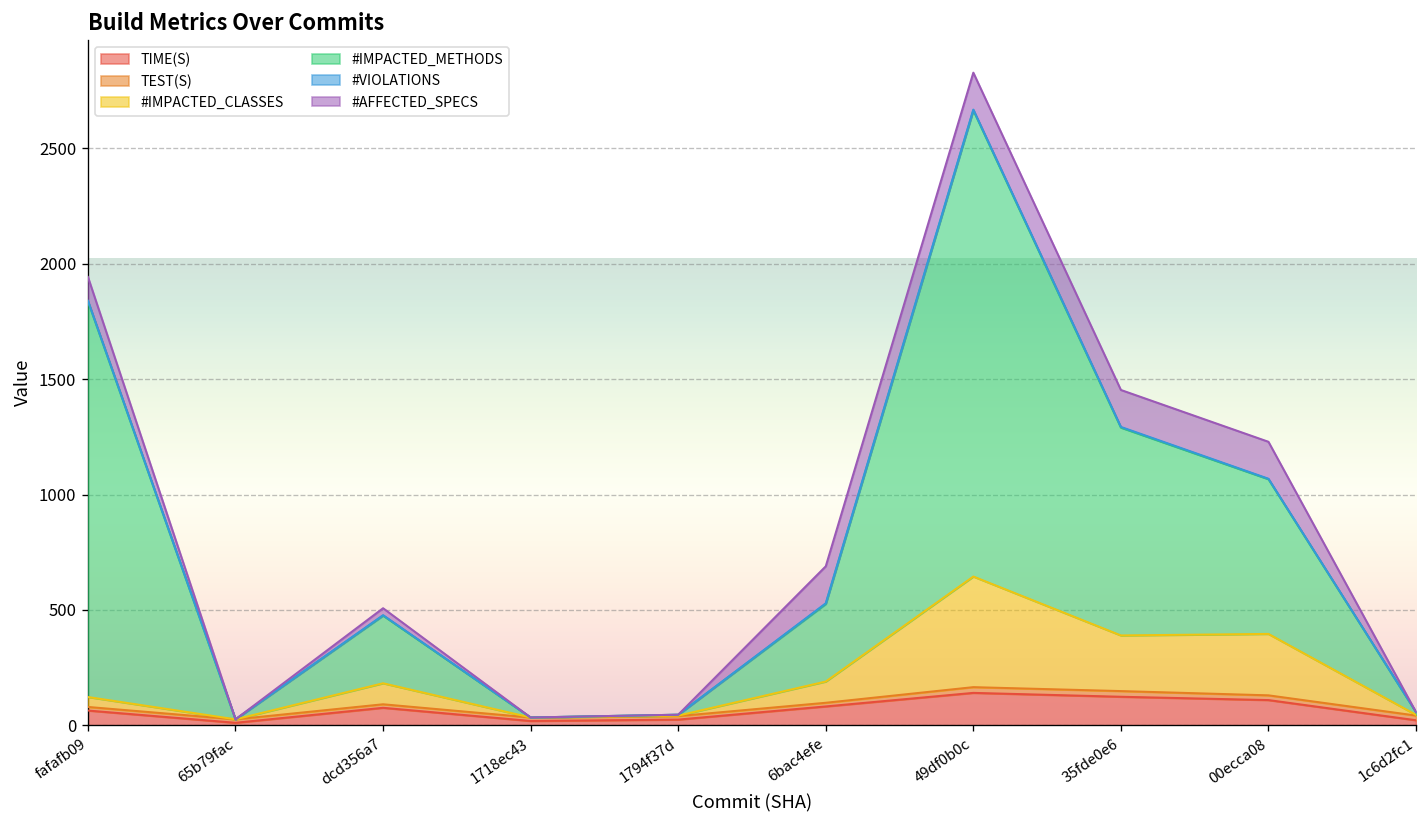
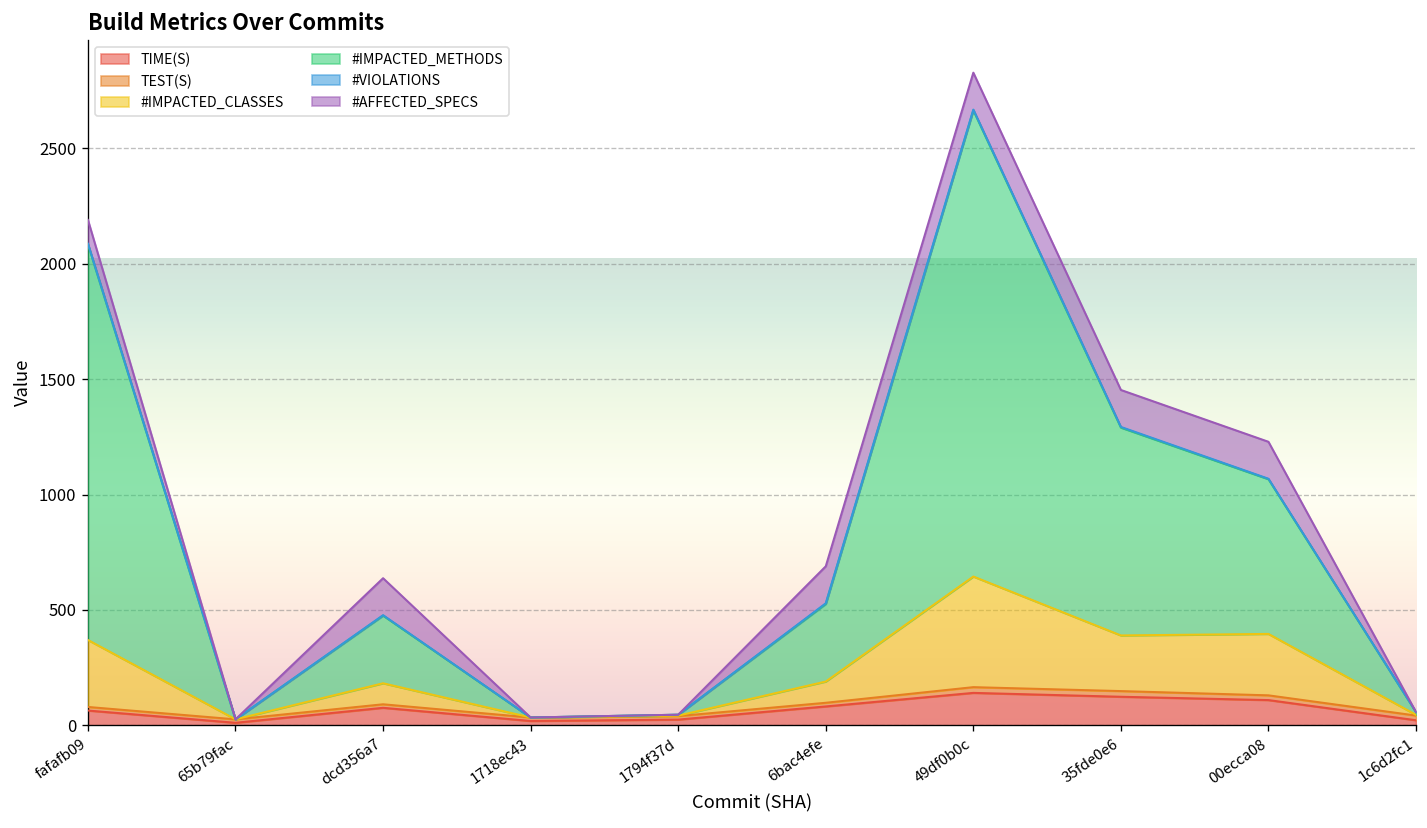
  {
    "#IMPACTED_CLASSES": {
-     "fafafb09": 40,
+     "fafafb09": 290,
      "dcd356a7": 90,
      "6bac4efe": 90,
      "49df0b0c": 480,
      "35fde0e6": 240,
      "00ecca08": 270
    },
    "#AFFECTED_SPECS": {
      "fafafb09": 100,
-     "dcd356a7": 30,
+     "dcd356a7": 160,
      "6bac4efe": 160,
      "49df0b0c": 160,
      "35fde0e6": 160,
      "00ecca08": 160
    }
  }
